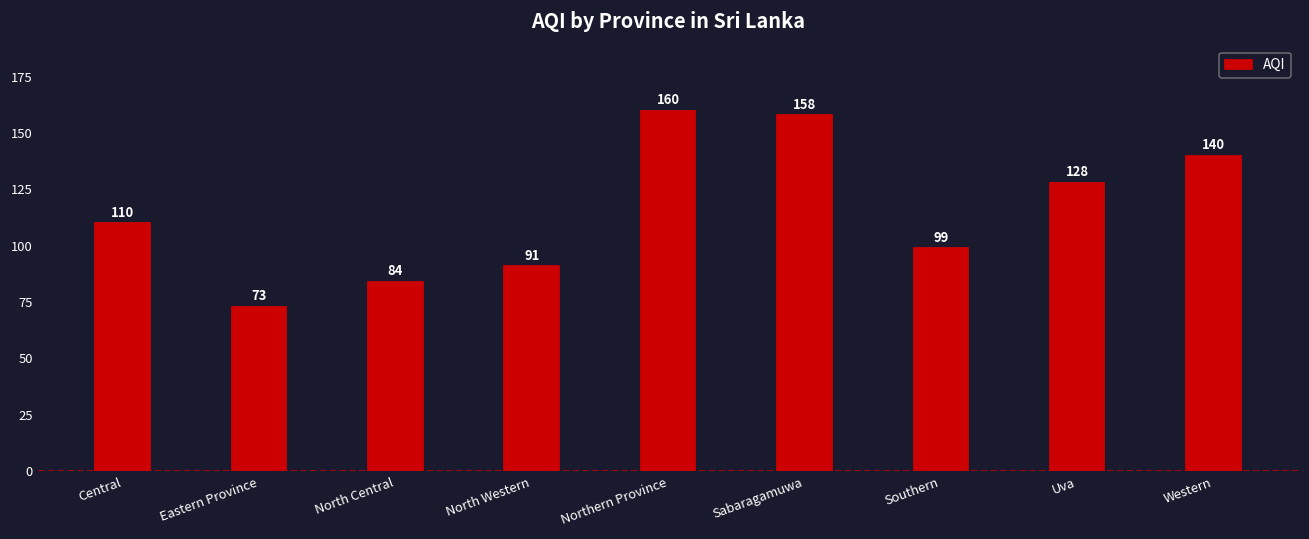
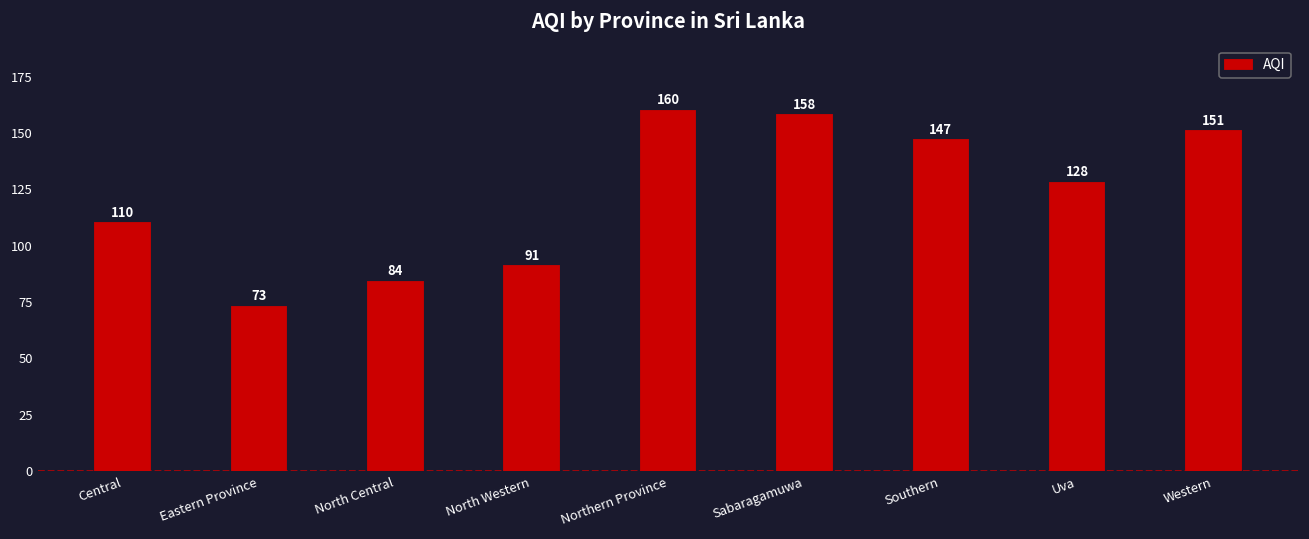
  {
    "Central": 110,
    "Eastern Province": 73,
    "North Central": 84,
    "North Western": 91,
    "Northern Province": 160,
    "Sabaragamuwa": 158,
-   "Southern": 99,
+   "Southern": 147,
    "Uva": 128,
-   "Western": 140
+   "Western": 151
  }
